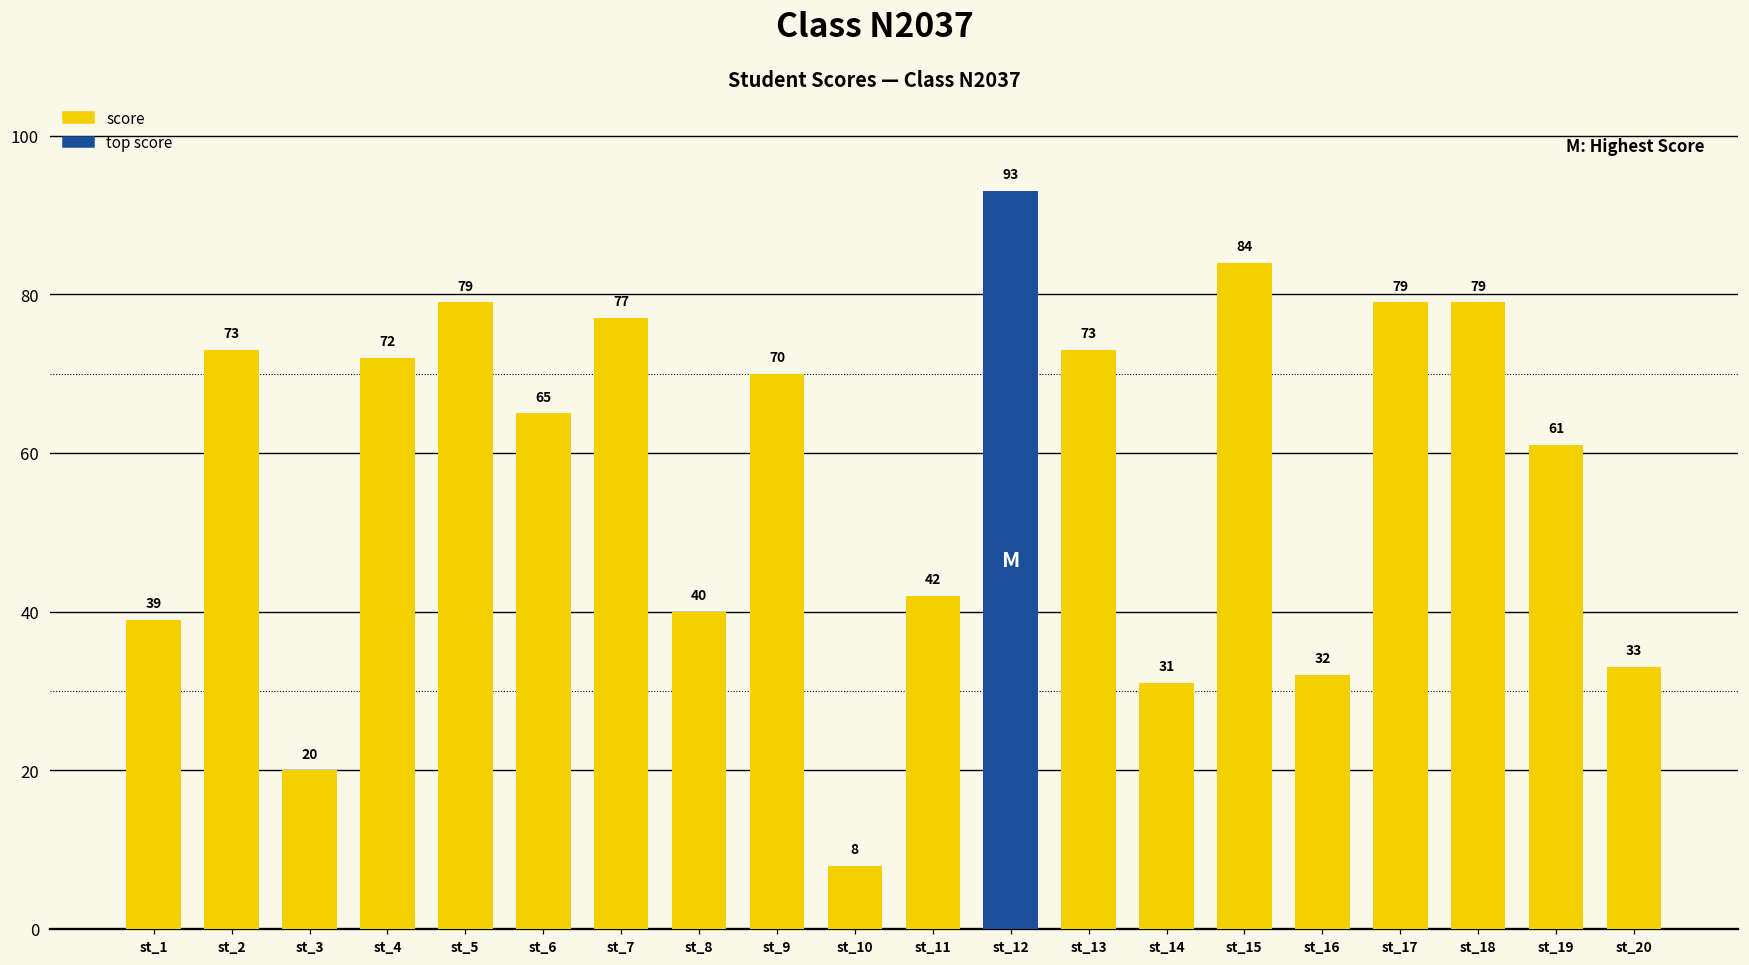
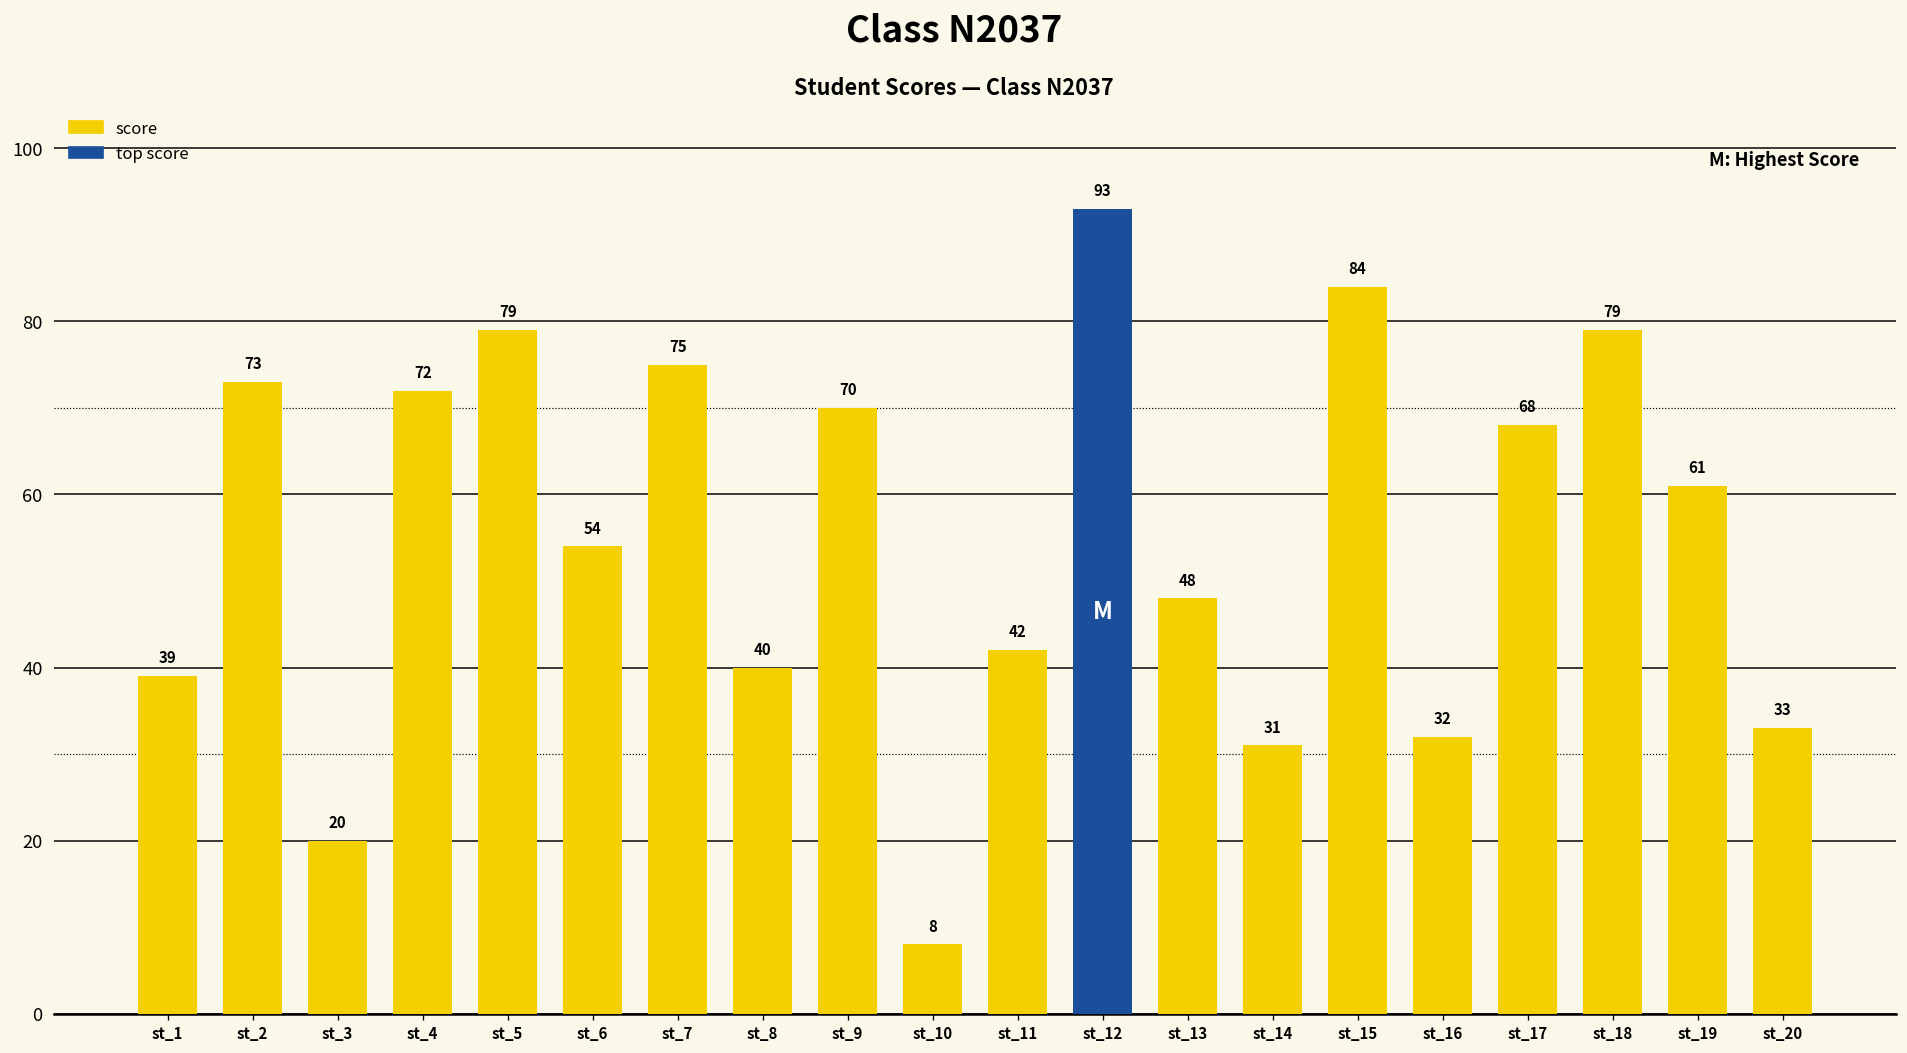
  {
    "st_1": 39,
    "st_2": 73,
    "st_3": 20,
    "st_4": 72,
    "st_5": 79,
-   "st_6": 65,
-   "st_7": 77,
+   "st_6": 54,
+   "st_7": 75,
    "st_8": 40,
    "st_9": 70,
    "st_10": 8,
    "st_11": 42,
    "st_12": 93,
-   "st_13": 73,
+   "st_13": 48,
    "st_14": 31,
    "st_15": 84,
    "st_16": 32,
-   "st_17": 79,
+   "st_17": 68,
    "st_18": 79,
    "st_19": 61,
    "st_20": 33
  }
